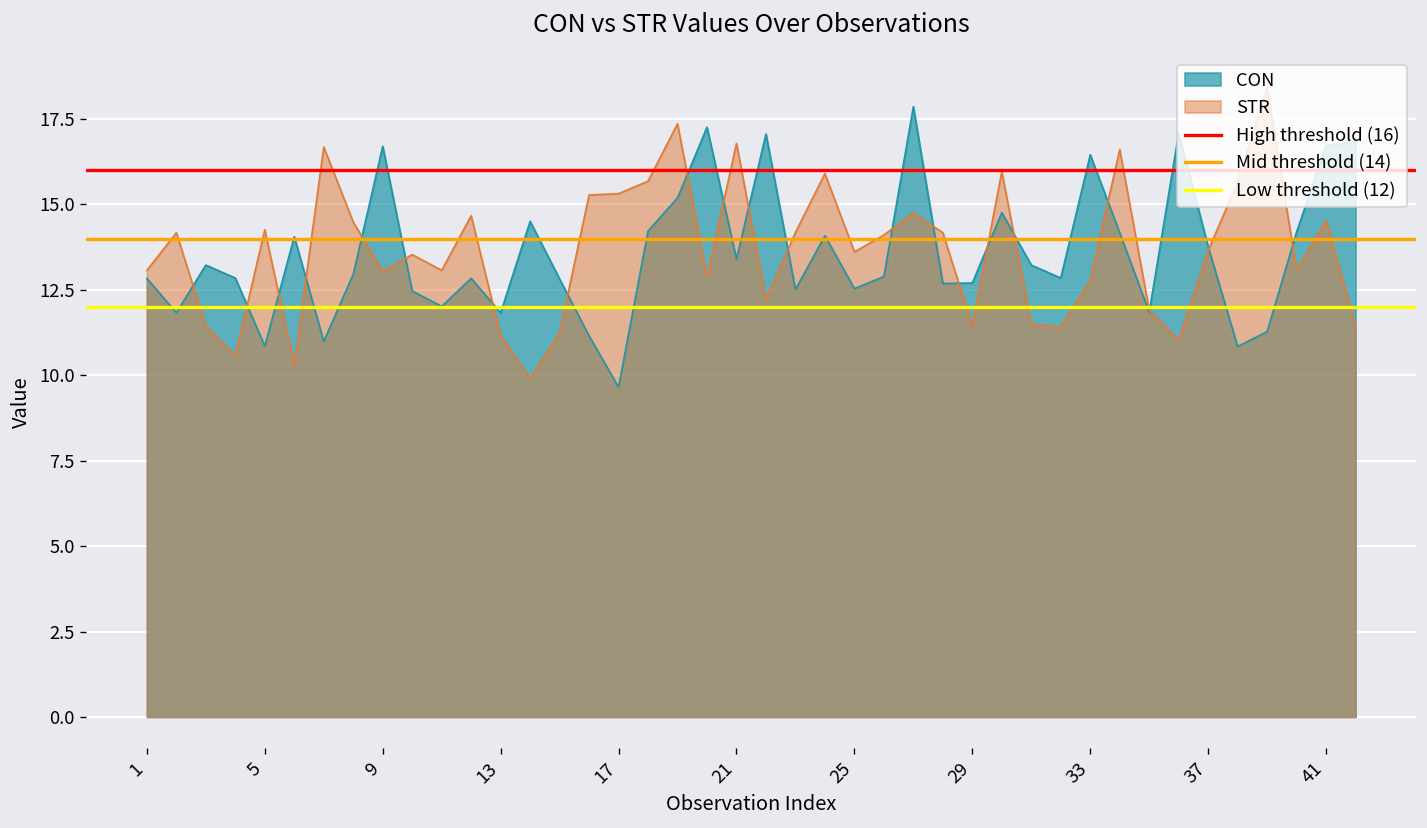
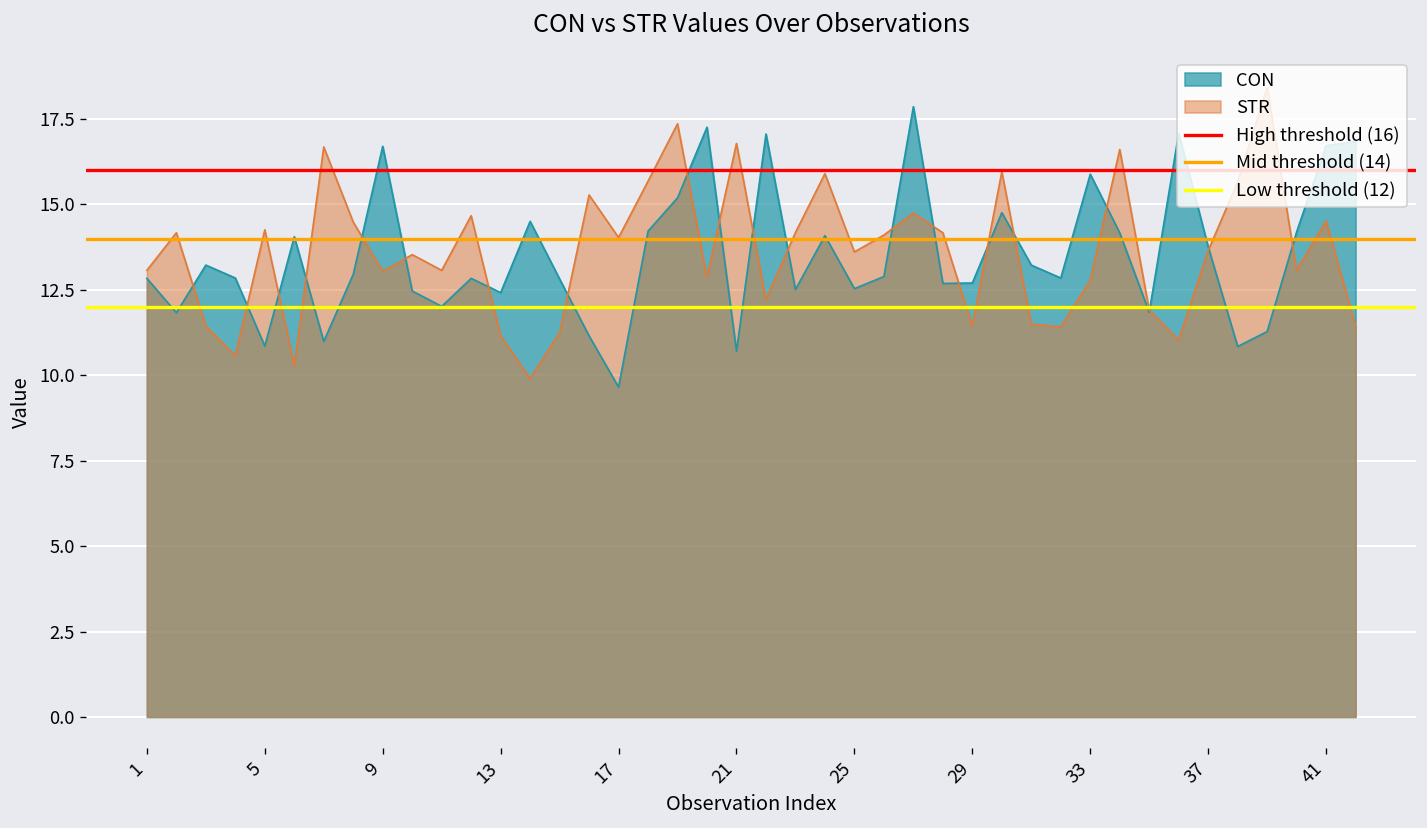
  {
    "CON": {
      "1": 12.8,
      "5": 10.9,
      "9": 16.7,
-     "13": 11.8,
+     "13": 12.4,
      "17": 9.7,
-     "21": 13.4,
+     "21": 10.7,
      "25": 12.5,
      "29": 12.7,
-     "33": 16.5,
+     "33": 15.9,
      "37": 13.8
    },
    "STR": {
      "1": 13.1,
      "5": 14.3,
      "9": 13.0,
      "13": 11.2,
-     "17": 15.3,
+     "17": 14.0,
      "21": 16.8,
      "25": 13.6,
      "29": 11.4,
      "33": 12.8,
      "37": 13.6,
      "41": 14.5
    }
  }
